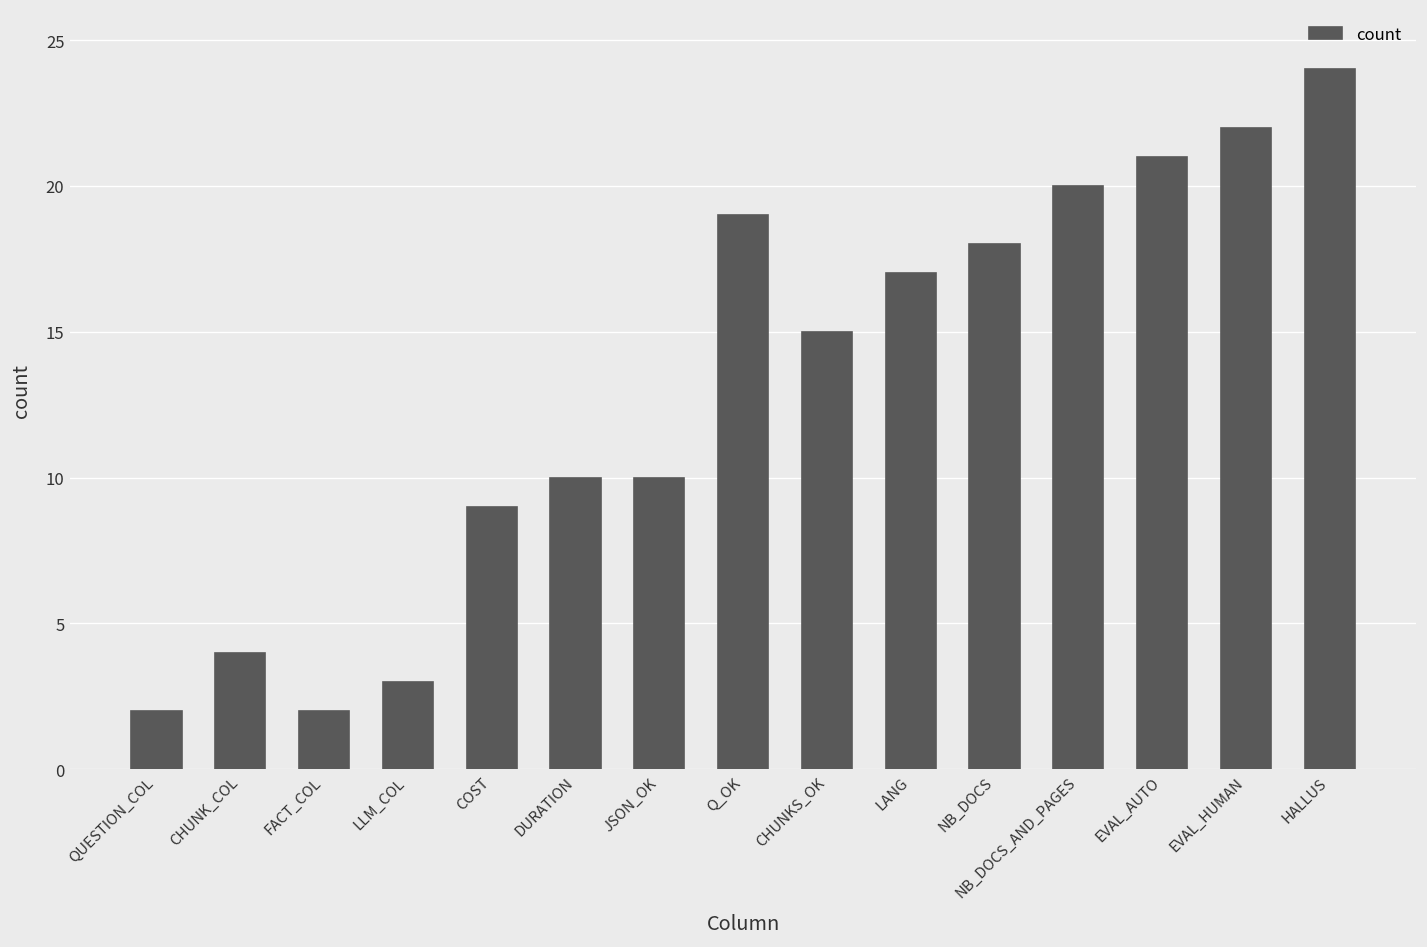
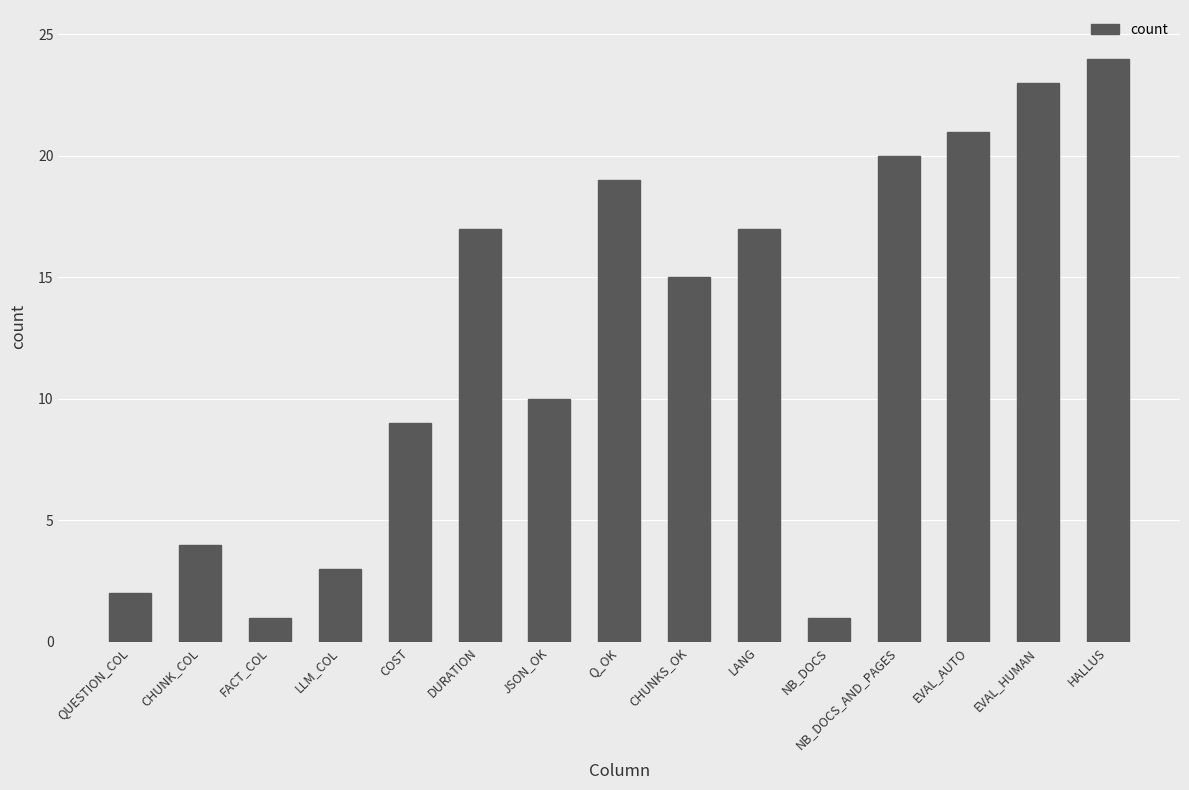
  {
    "QUESTION_COL": 2,
    "CHUNK_COL": 4,
-   "FACT_COL": 2,
+   "FACT_COL": 1,
    "LLM_COL": 3,
    "COST": 9,
-   "DURATION": 10,
+   "DURATION": 17,
    "JSON_OK": 10,
    "Q_OK": 19,
    "CHUNKS_OK": 15,
    "LANG": 17,
-   "NB_DOCS": 18,
+   "NB_DOCS": 1,
    "NB_DOCS_AND_PAGES": 20,
    "EVAL_AUTO": 21,
-   "EVAL_HUMAN": 22,
+   "EVAL_HUMAN": 23,
    "HALLUS": 24
  }
